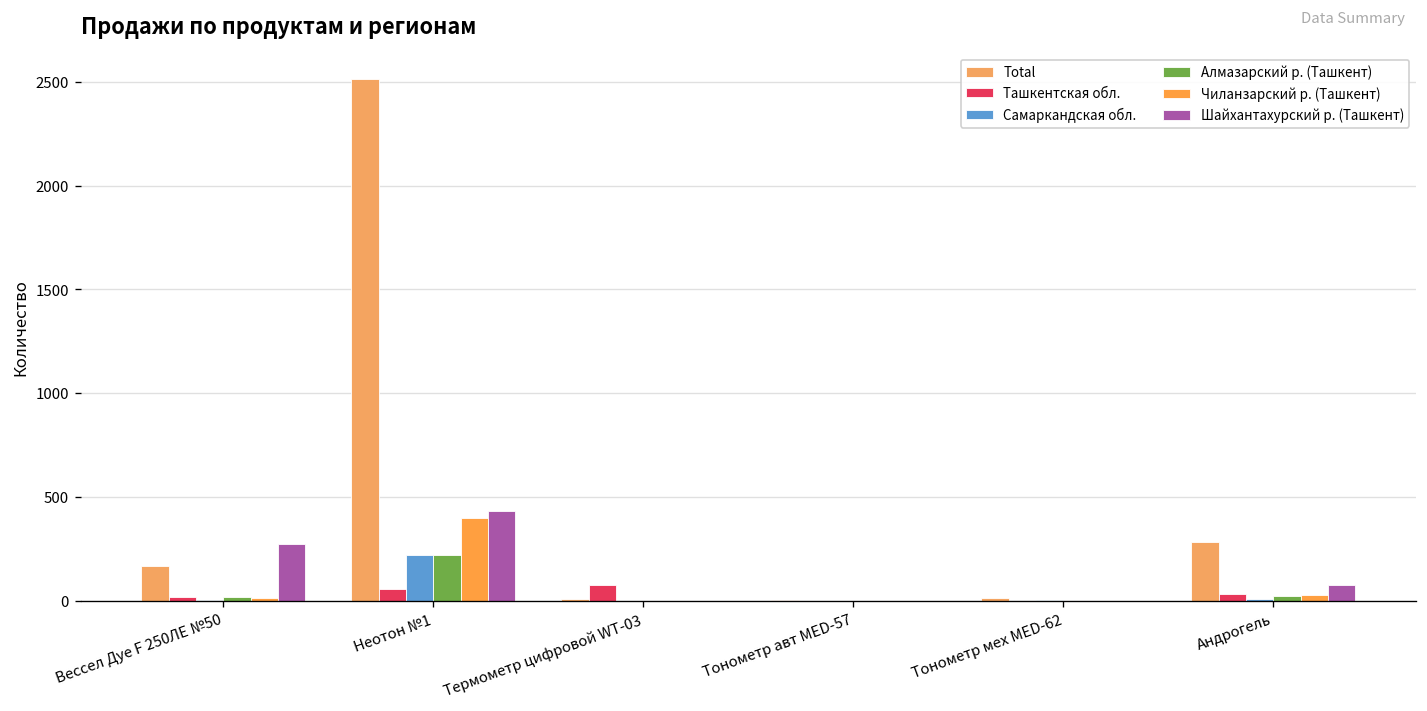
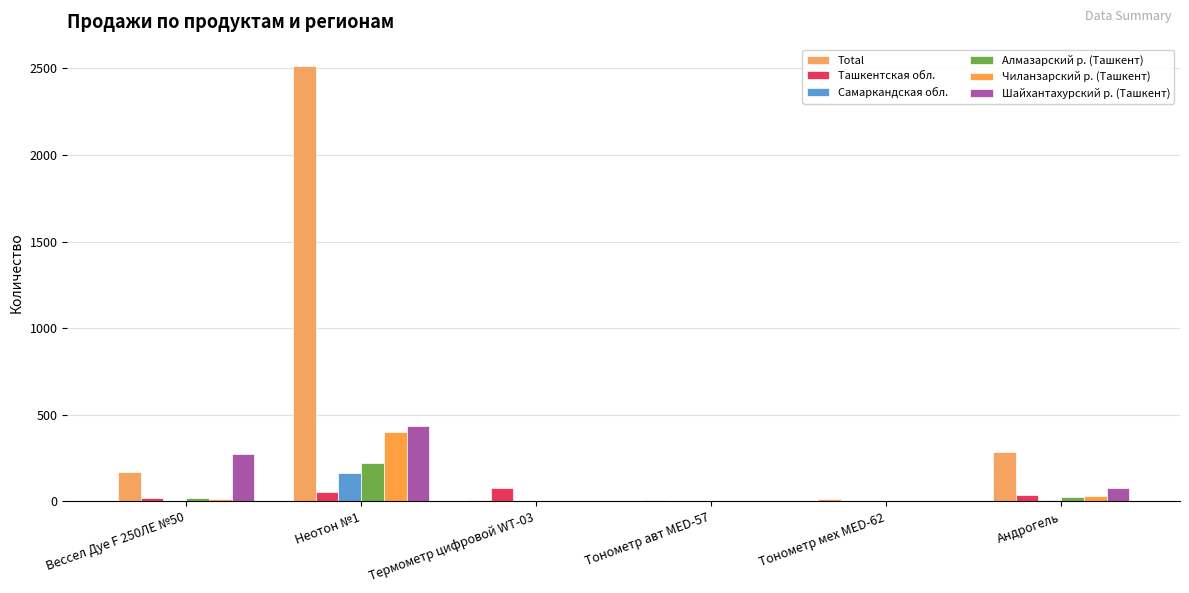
  {
    "Ташкентская обл.": {
      "Вессел Дуе F 250ЛЕ №50": 20,
      "Неотон №1": 60,
      "Термометр цифровой WT-03": 80,
      "Тонометр авт MED-57": 0,
      "Тонометр мех MED-62": 0,
      "Андрогель": 40
    },
    "Самаркандская обл.": {
-     "Неотон №1": 220,
+     "Неотон №1": 160,
      "Термометр цифровой WT-03": 0,
      "Тонометр авт MED-57": 0
    },
    "Алмазарский р. (Ташкент)": {
      "Вессел Дуе F 250ЛЕ №50": 20,
      "Неотон №1": 220,
      "Термометр цифровой WT-03": 0,
      "Тонометр авт MED-57": 0,
      "Тонометр мех MED-62": 0,
      "Андрогель": 30
    },
    "Шайхантахурский р. (Ташкент)": {
      "Вессел Дуе F 250ЛЕ №50": 280,
      "Неотон №1": 440,
      "Термометр цифровой WT-03": 0,
      "Тонометр авт MED-57": 0,
      "Тонометр мех MED-62": 0,
      "Андрогель": 80
    }
  }
